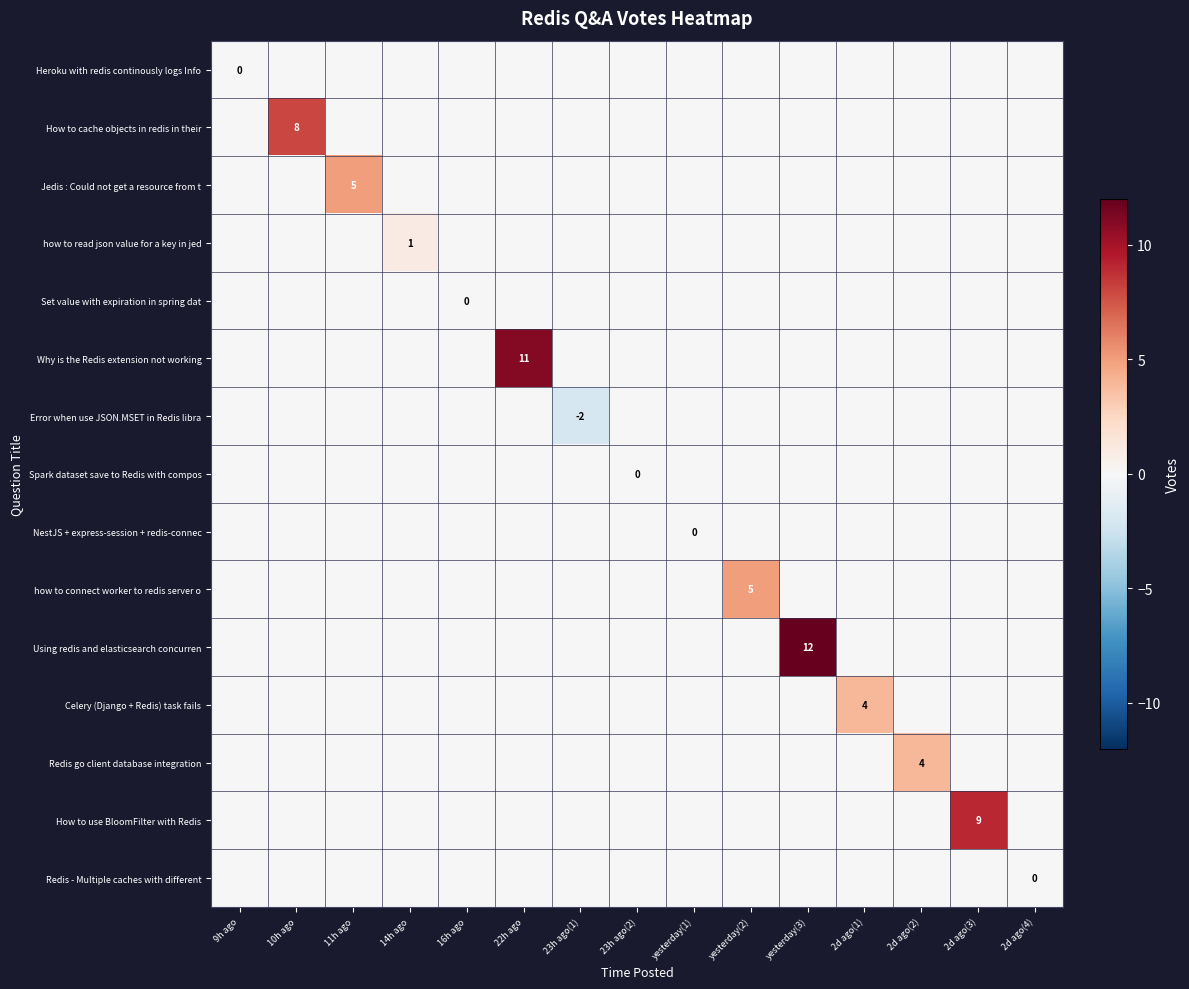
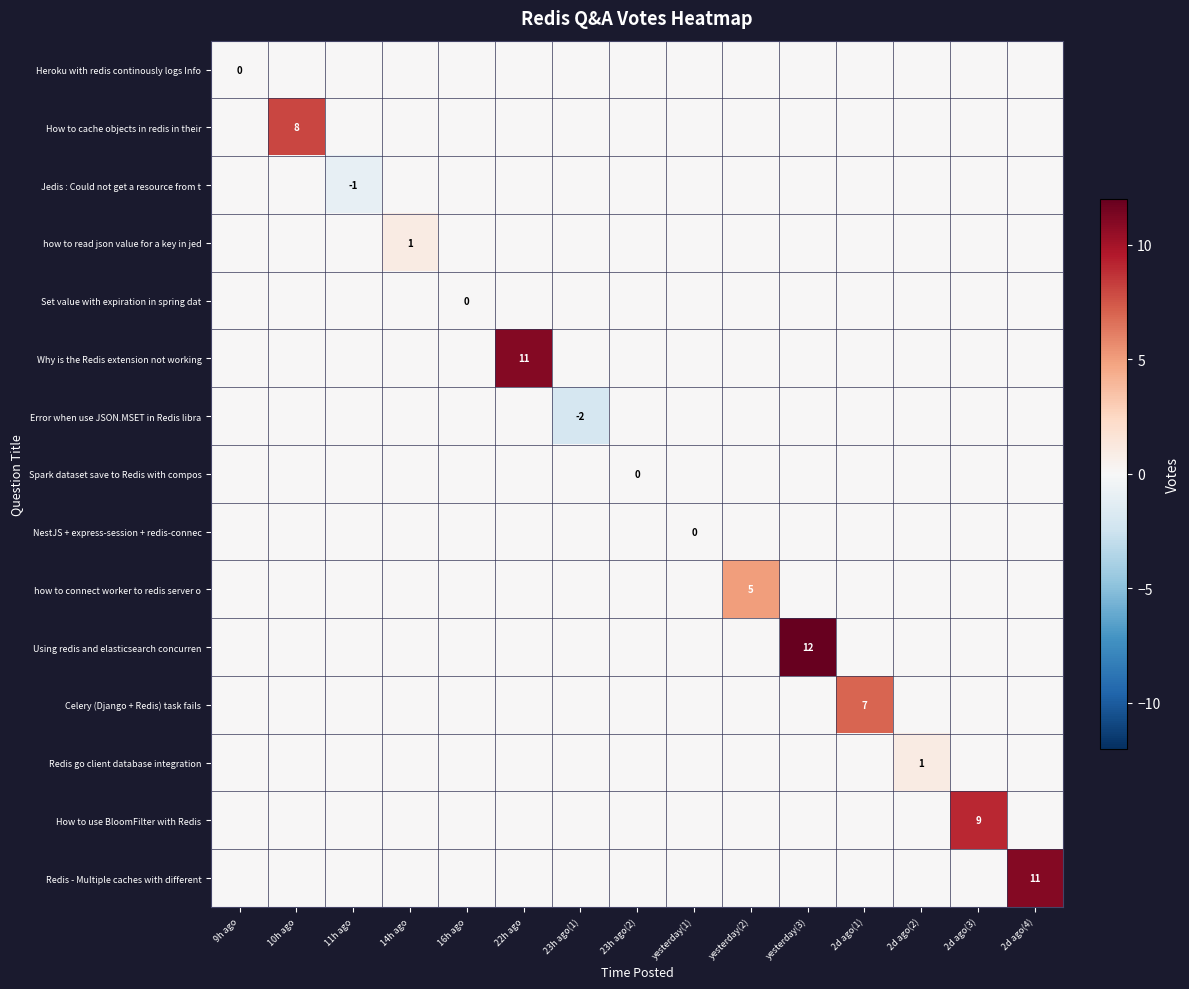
  {
    "Heroku with redis continously logs Info": {
      "9h ago": 0
    },
    "How to cache objects in redis in their": {
      "10h ago": 8
    },
    "Jedis : Could not get a resource from t": {
-     "11h ago": 5
+     "11h ago": -1
    },
    "how to read json value for a key in jed": {
      "14h ago": 1
    },
    "Set value with expiration in spring dat": {
      "16h ago": 0
    },
    "Why is the Redis extension not working": {
      "22h ago": 11
    },
    "Error when use JSON.MSET in Redis libra": {
      "23h ago(1)": -2
    },
    "Spark dataset save to Redis with compos": {
      "23h ago(2)": 0
    },
    "NestJS + express-session + redis-connec": {
      "yesterday(1)": 0
    },
    "how to connect worker to redis server o": {
      "yesterday(2)": 5
    },
    "Using redis and elasticsearch concurren": {
      "yesterday(3)": 12
    },
    "Celery (Django + Redis) task fails": {
-     "2d ago(1)": 4
+     "2d ago(1)": 7
    },
    "Redis go client database integration": {
-     "2d ago(2)": 4
+     "2d ago(2)": 1
    },
    "How to use BloomFilter with Redis": {
      "2d ago(3)": 9
    },
    "Redis - Multiple caches with different": {
-     "2d ago(4)": 0
+     "2d ago(4)": 11
    }
  }
